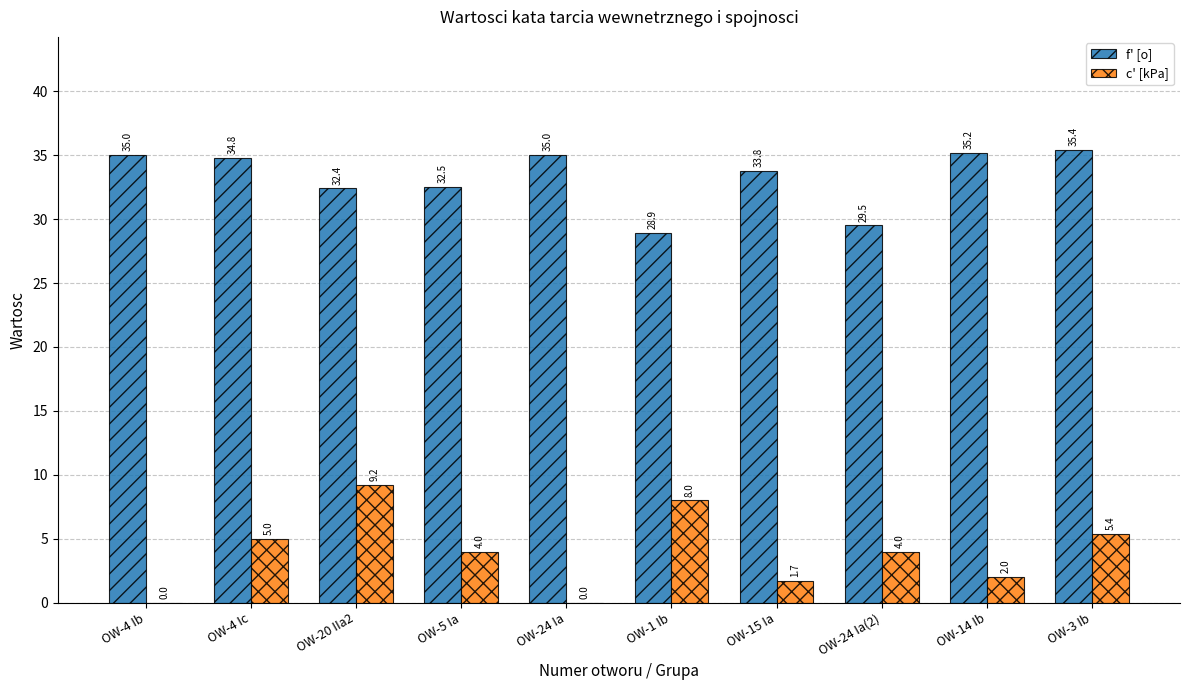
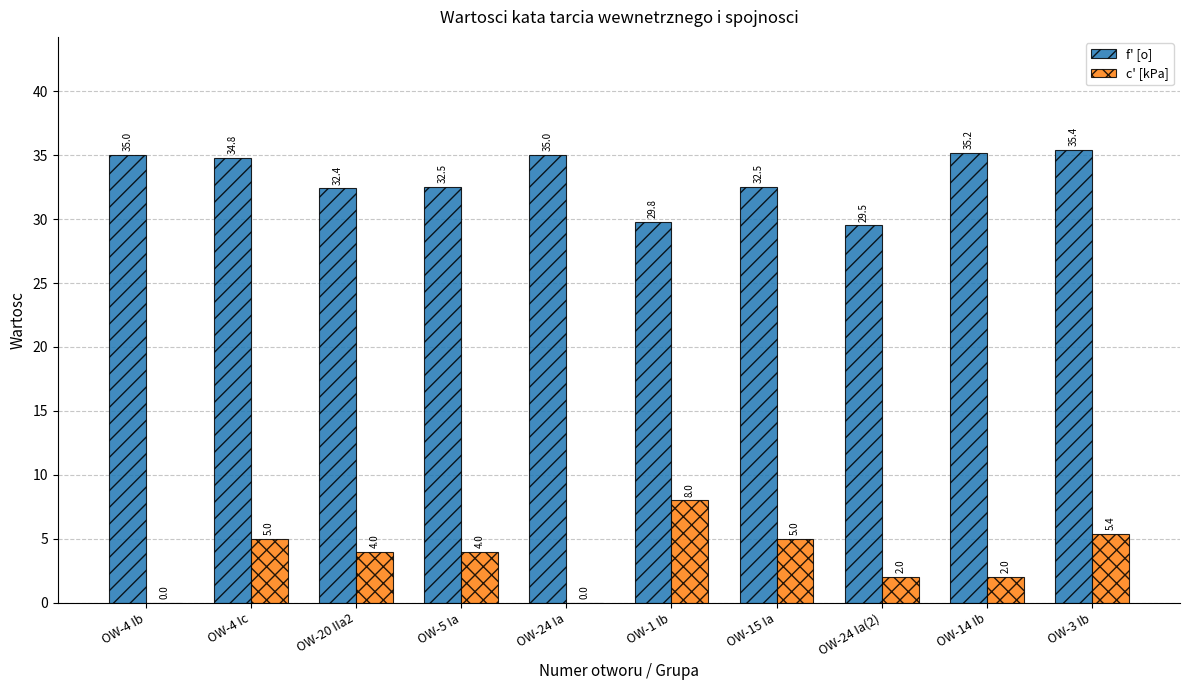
  {
    "f' [o]": {
      "OW-4 Ib": 35.0,
      "OW-4 Ic": 34.8,
      "OW-20 IIa2": 32.4,
      "OW-5 Ia": 32.5,
      "OW-24 Ia": 35.0,
-     "OW-1 Ib": 28.9,
-     "OW-15 Ia": 33.8,
+     "OW-1 Ib": 29.8,
+     "OW-15 Ia": 32.5,
      "OW-24 Ia(2)": 29.5,
      "OW-14 Ib": 35.2,
      "OW-3 Ib": 35.4
    },
    "c' [kPa]": {
      "OW-4 Ib": 0.0,
      "OW-4 Ic": 5.0,
-     "OW-20 IIa2": 9.2,
+     "OW-20 IIa2": 4.0,
      "OW-5 Ia": 4.0,
      "OW-24 Ia": 0.0,
      "OW-1 Ib": 8.0,
-     "OW-15 Ia": 1.7,
-     "OW-24 Ia(2)": 4.0,
+     "OW-15 Ia": 5.0,
+     "OW-24 Ia(2)": 2.0,
      "OW-14 Ib": 2.0,
      "OW-3 Ib": 5.4
    }
  }
